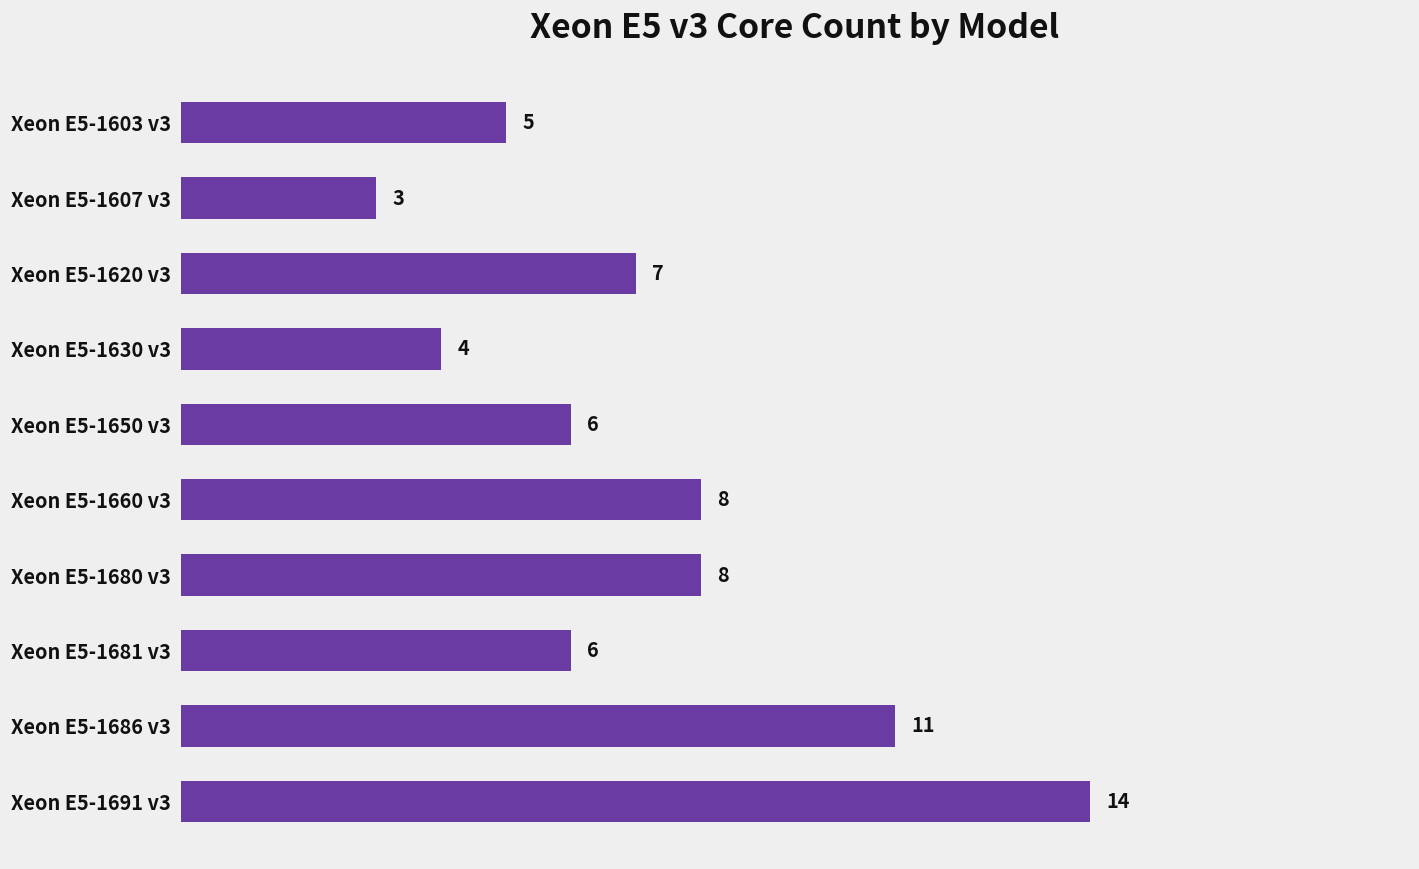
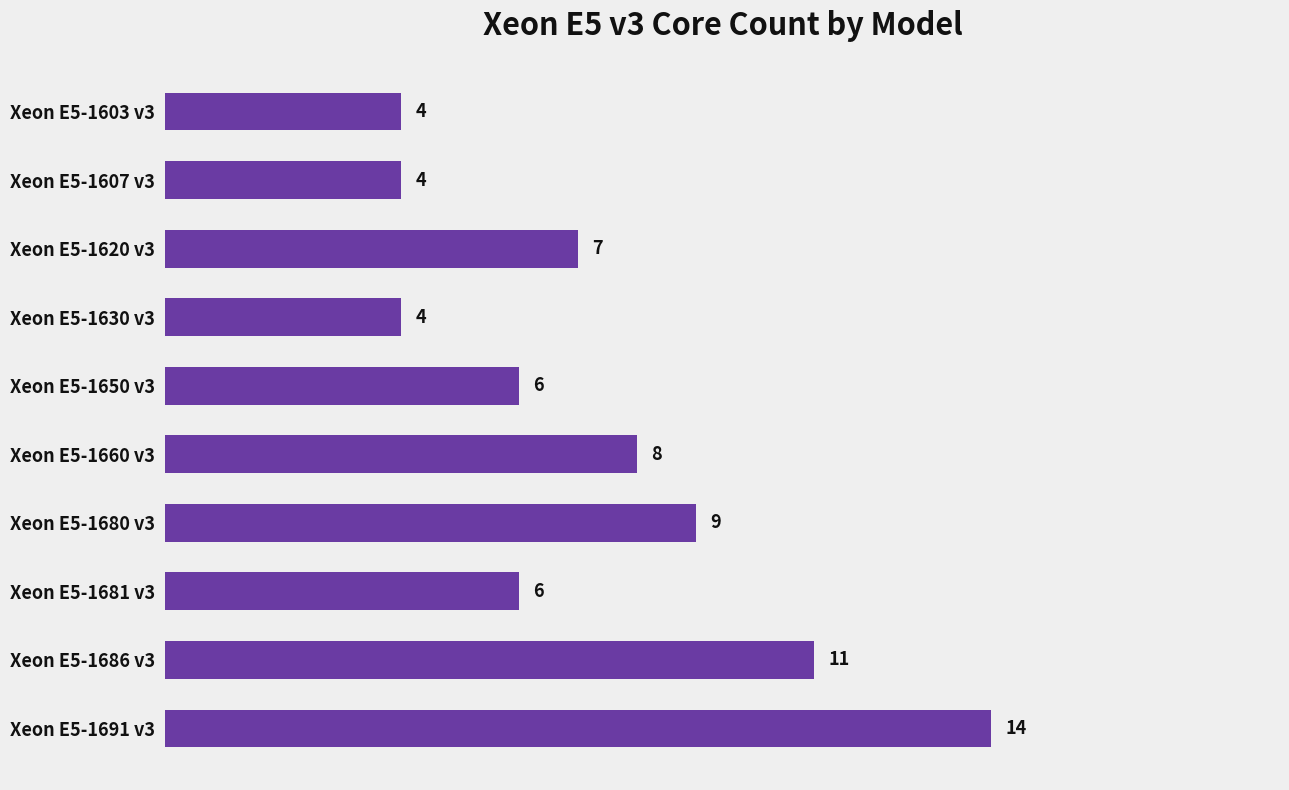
  {
-   "Xeon E5-1603 v3": 5,
-   "Xeon E5-1607 v3": 3,
+   "Xeon E5-1603 v3": 4,
+   "Xeon E5-1607 v3": 4,
    "Xeon E5-1620 v3": 7,
    "Xeon E5-1630 v3": 4,
    "Xeon E5-1650 v3": 6,
    "Xeon E5-1660 v3": 8,
-   "Xeon E5-1680 v3": 8,
+   "Xeon E5-1680 v3": 9,
    "Xeon E5-1681 v3": 6,
    "Xeon E5-1686 v3": 11,
    "Xeon E5-1691 v3": 14
  }
